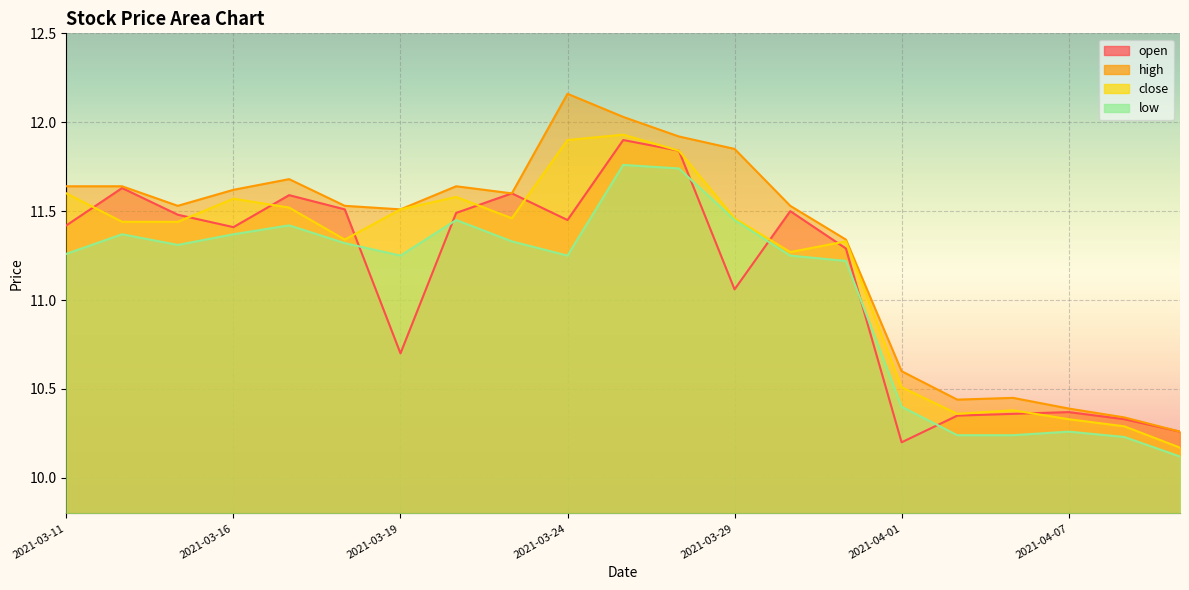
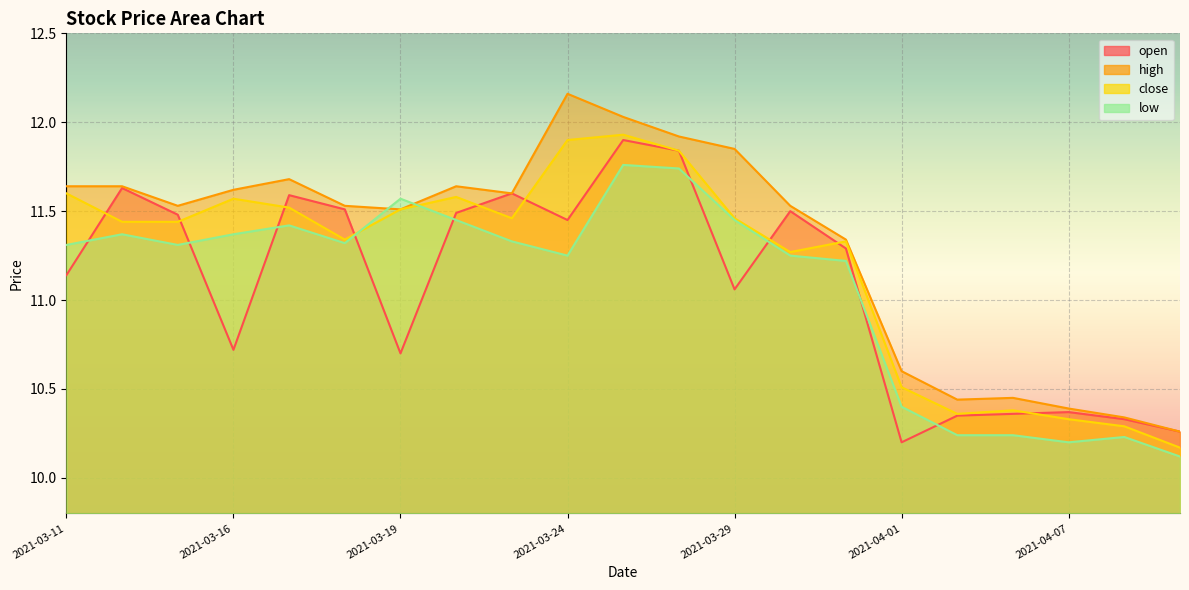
  {
    "open": {
-     "2021-03-11": 11.42,
-     "2021-03-16": 11.41,
+     "2021-03-11": 11.14,
+     "2021-03-16": 10.72,
      "2021-03-19": 10.70,
      "2021-03-24": 11.45,
      "2021-03-29": 11.06,
      "2021-04-01": 10.20,
      "2021-04-07": 10.37
    },
    "low": {
-     "2021-03-11": 11.26,
+     "2021-03-11": 11.31,
      "2021-03-16": 11.37,
-     "2021-03-19": 11.25,
+     "2021-03-19": 11.57,
      "2021-03-24": 11.25,
      "2021-04-01": 10.40,
-     "2021-04-07": 10.26
+     "2021-04-07": 10.20
    }
  }
